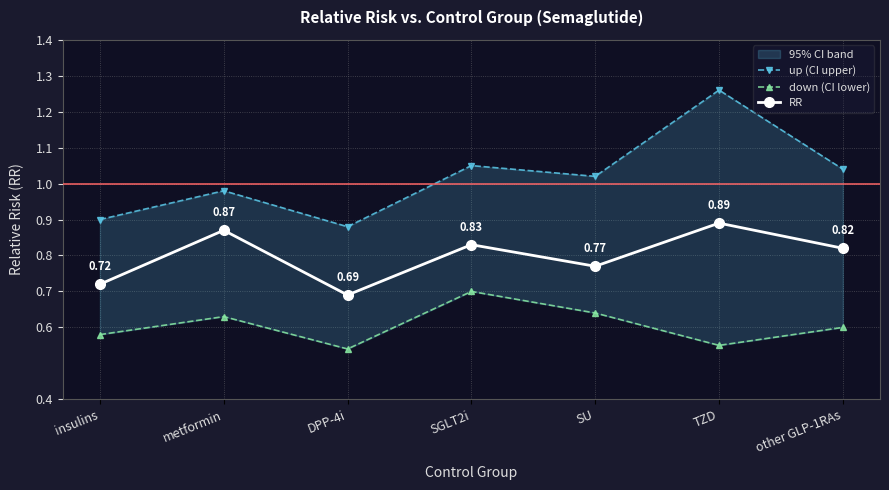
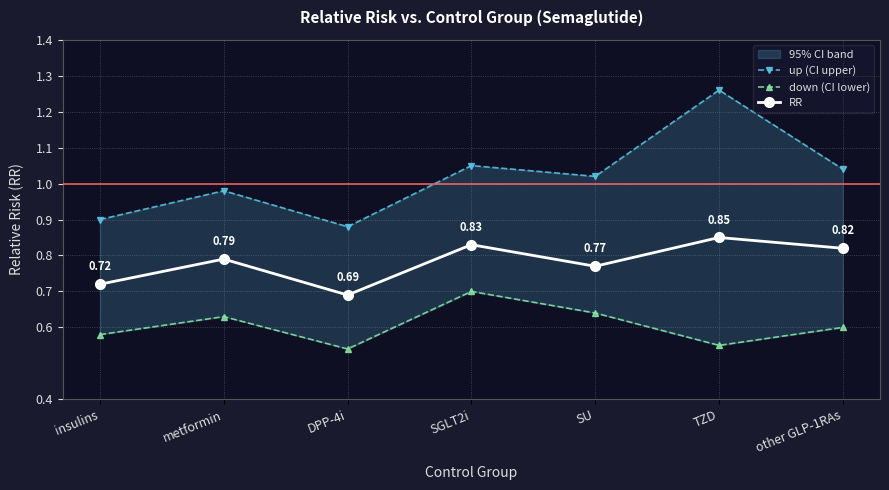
  {
    "95% CI band": {
      "insulins": 0.90,
      "metformin": 0.98,
      "DPP-4i": 0.88,
      "SGLT2i": 1.05,
      "SU": 1.02,
      "TZD": 1.26,
      "other GLP-1RAs": 1.04
    },
    "down (CI lower)": {
      "insulins": 0.58,
      "metformin": 0.63,
      "DPP-4i": 0.54,
      "SGLT2i": 0.70,
      "SU": 0.64,
      "TZD": 0.55,
      "other GLP-1RAs": 0.60
    },
    "RR": {
      "insulins": 0.72,
-     "metformin": 0.87,
+     "metformin": 0.79,
      "DPP-4i": 0.69,
      "SGLT2i": 0.83,
      "SU": 0.77,
-     "TZD": 0.89,
+     "TZD": 0.85,
      "other GLP-1RAs": 0.82
    }
  }
